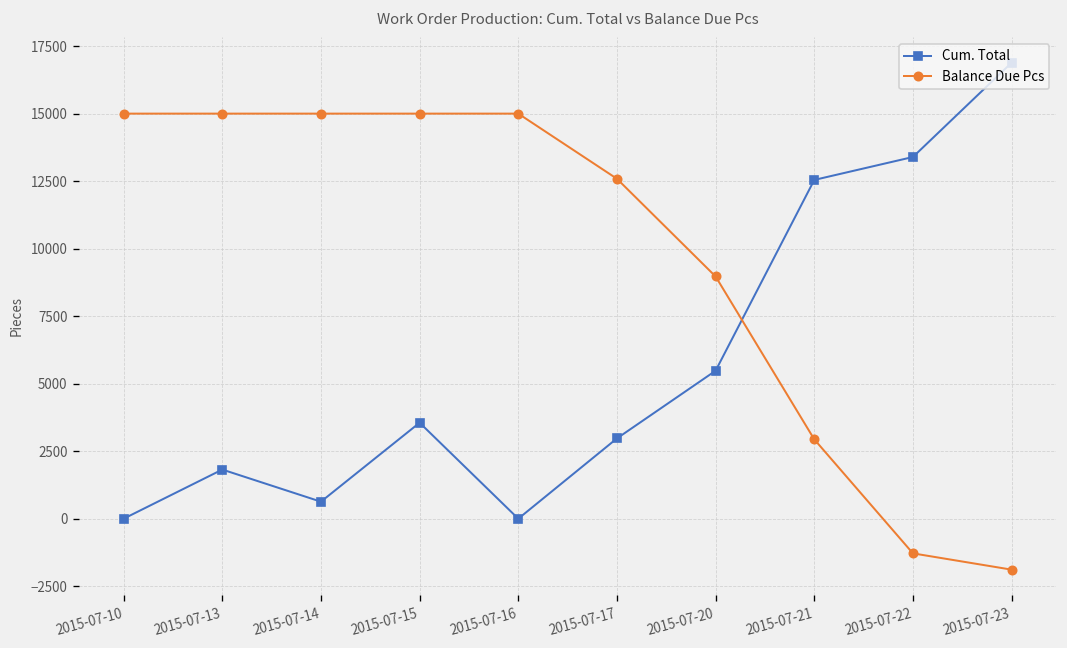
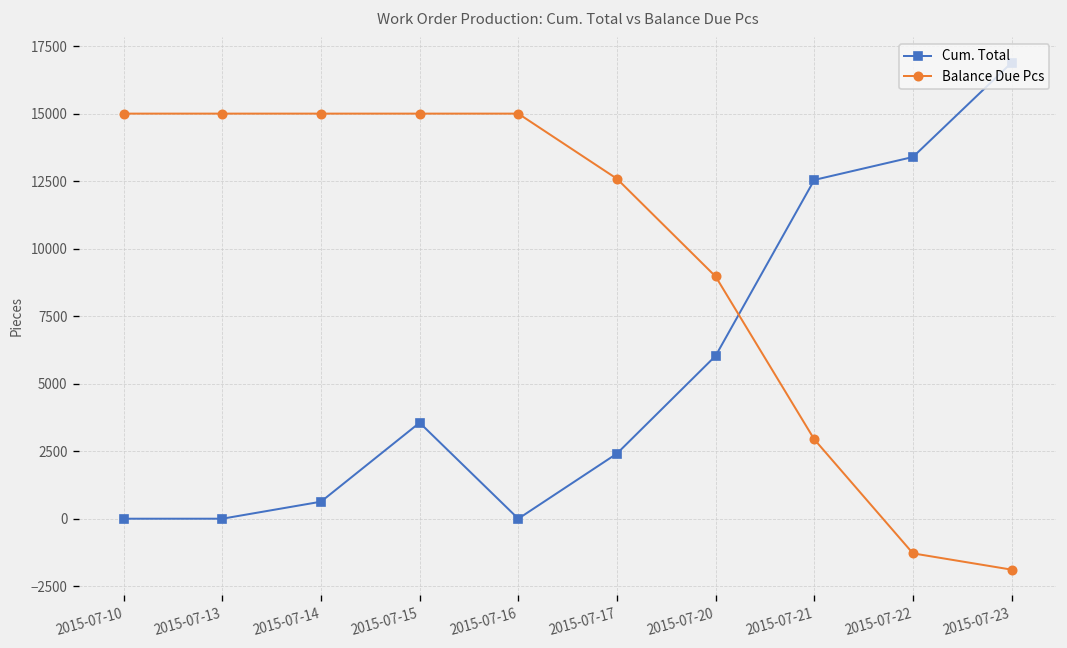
  {
    "Cum. Total": {
      "2015-07-10": 0,
-     "2015-07-13": 1800,
+     "2015-07-13": 0,
      "2015-07-14": 600,
      "2015-07-15": 3600,
      "2015-07-16": 0,
-     "2015-07-17": 3000,
-     "2015-07-20": 5500,
+     "2015-07-17": 2400,
+     "2015-07-20": 6000,
      "2015-07-21": 12500,
      "2015-07-22": 13400
    },
    "Balance Due Pcs": {
      "2015-07-10": 15000,
      "2015-07-13": 15000,
      "2015-07-14": 15000,
      "2015-07-15": 15000,
      "2015-07-16": 15000,
      "2015-07-17": 12600,
      "2015-07-20": 9000,
      "2015-07-21": 2900,
      "2015-07-22": -1300,
      "2015-07-23": -1900
    }
  }
